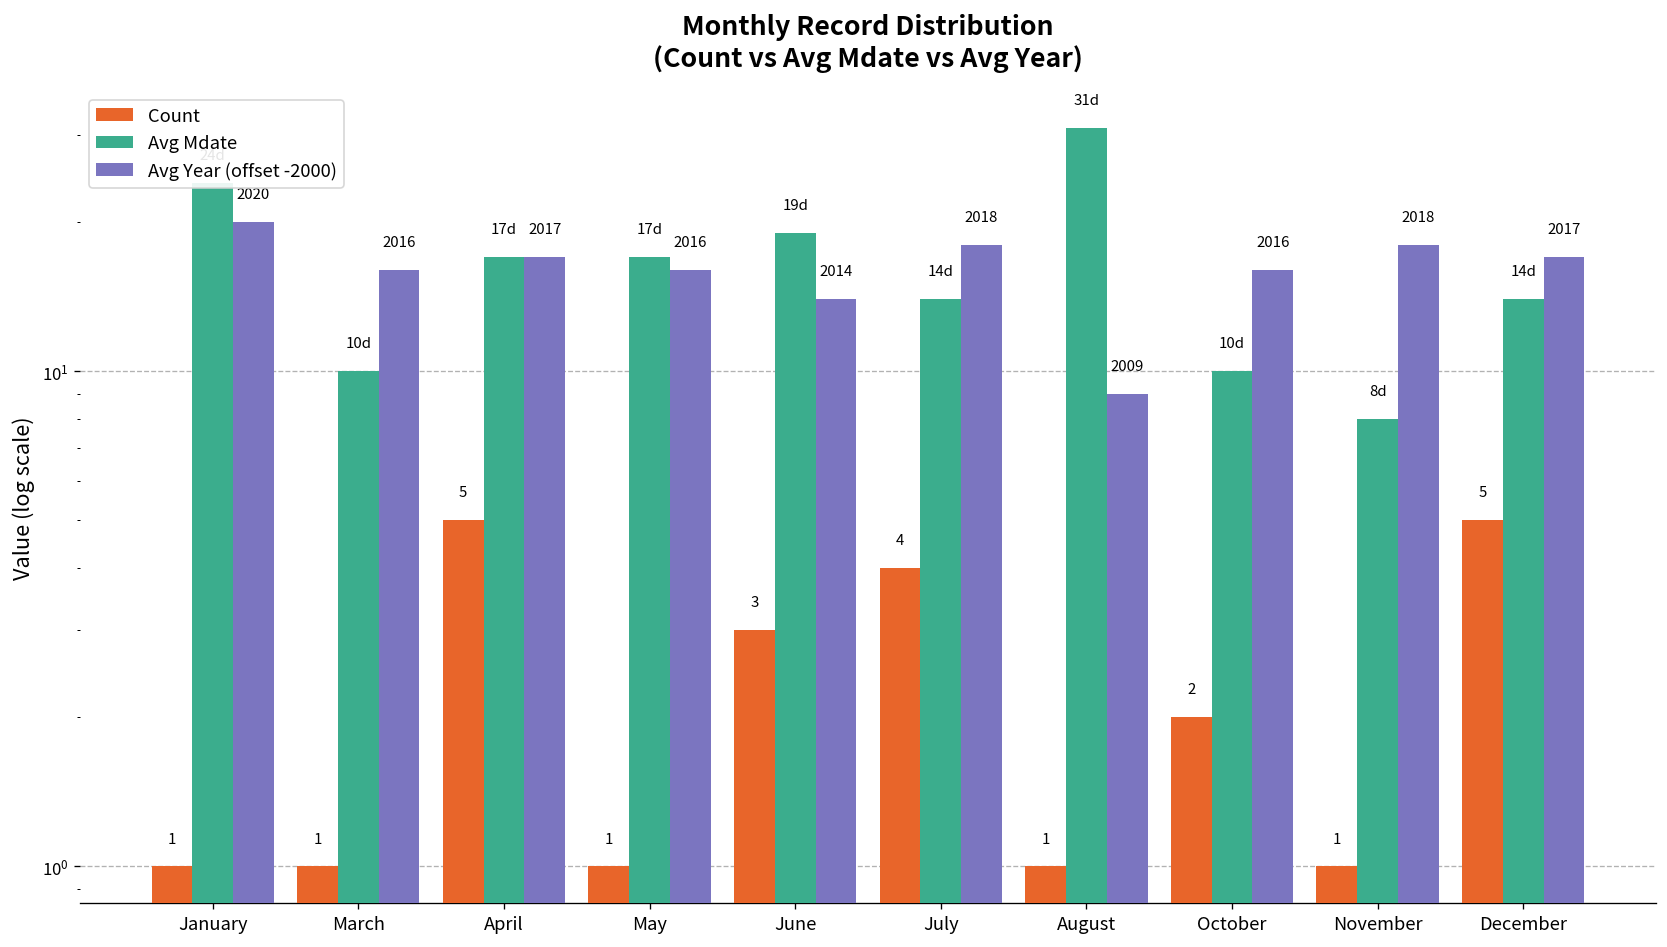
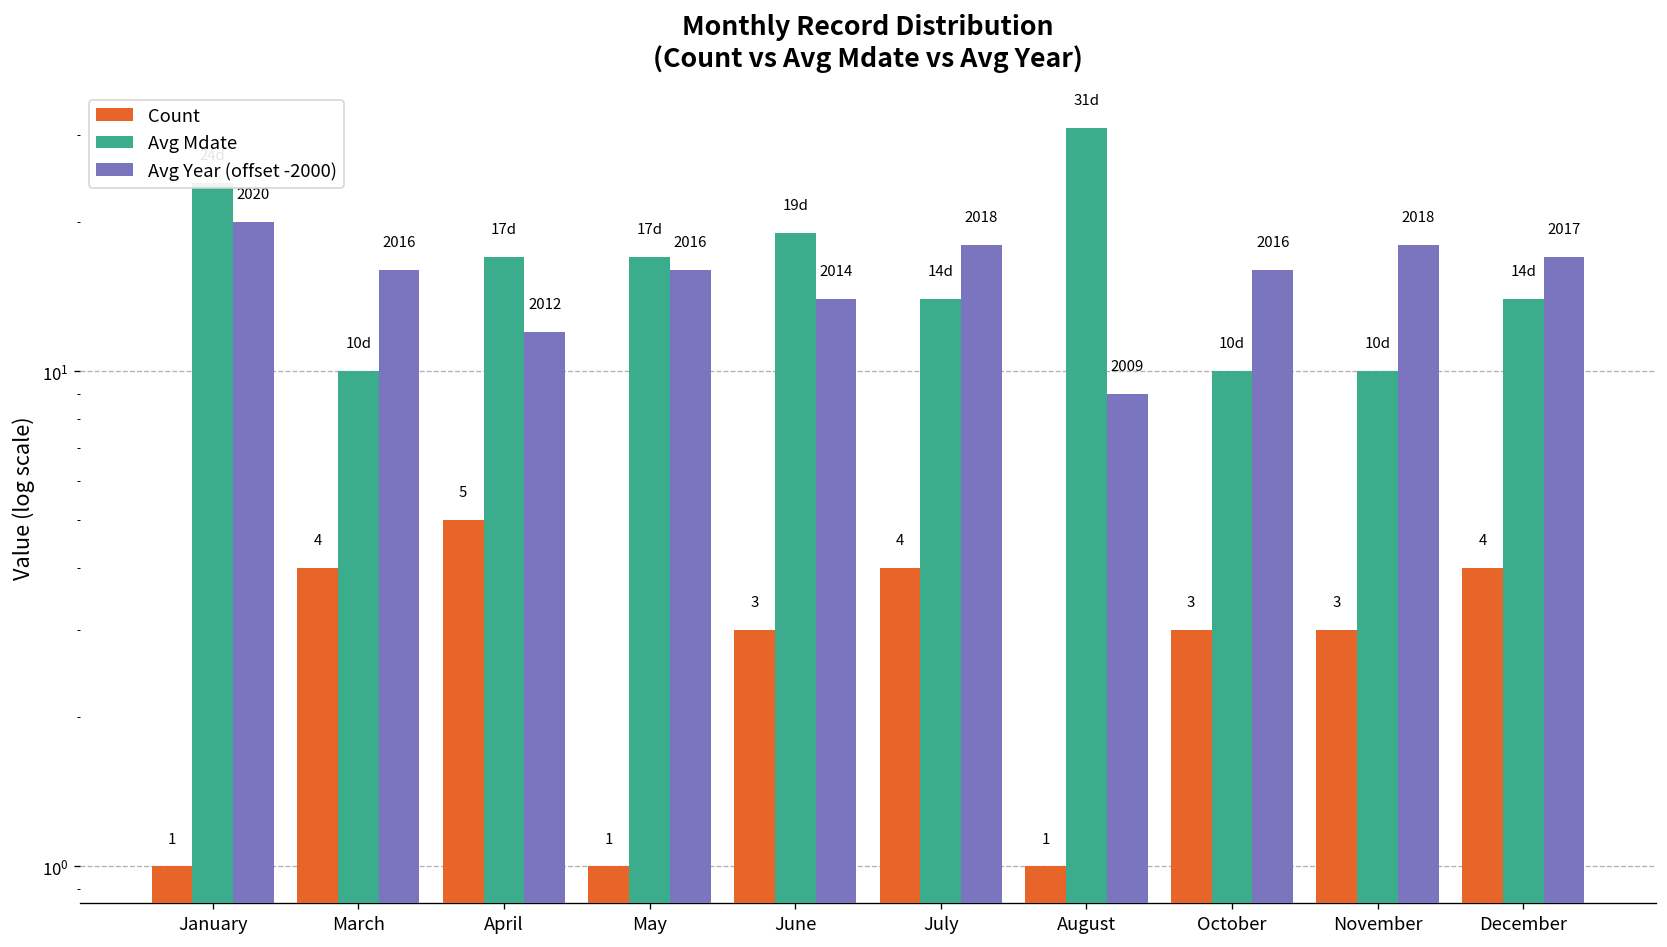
  {
    "Count": {
      "January": "1",
-     "March": "1",
+     "March": "4",
      "April": "5",
      "May": "1",
      "June": "3",
      "July": "4",
      "August": "1",
-     "October": "2",
-     "November": "1",
-     "December": "5"
+     "October": "3",
+     "November": "3",
+     "December": "4"
    },
    "Avg Mdate": {
      "March": "10d",
      "April": "17d",
      "May": "17d",
      "June": "19d",
      "July": "14d",
      "August": "31d",
      "October": "10d",
-     "November": "8d",
+     "November": "10d",
      "December": "14d"
    },
    "Avg Year (offset -2000)": {
-     "April": "2017"
+     "April": "2012"
    }
  }
